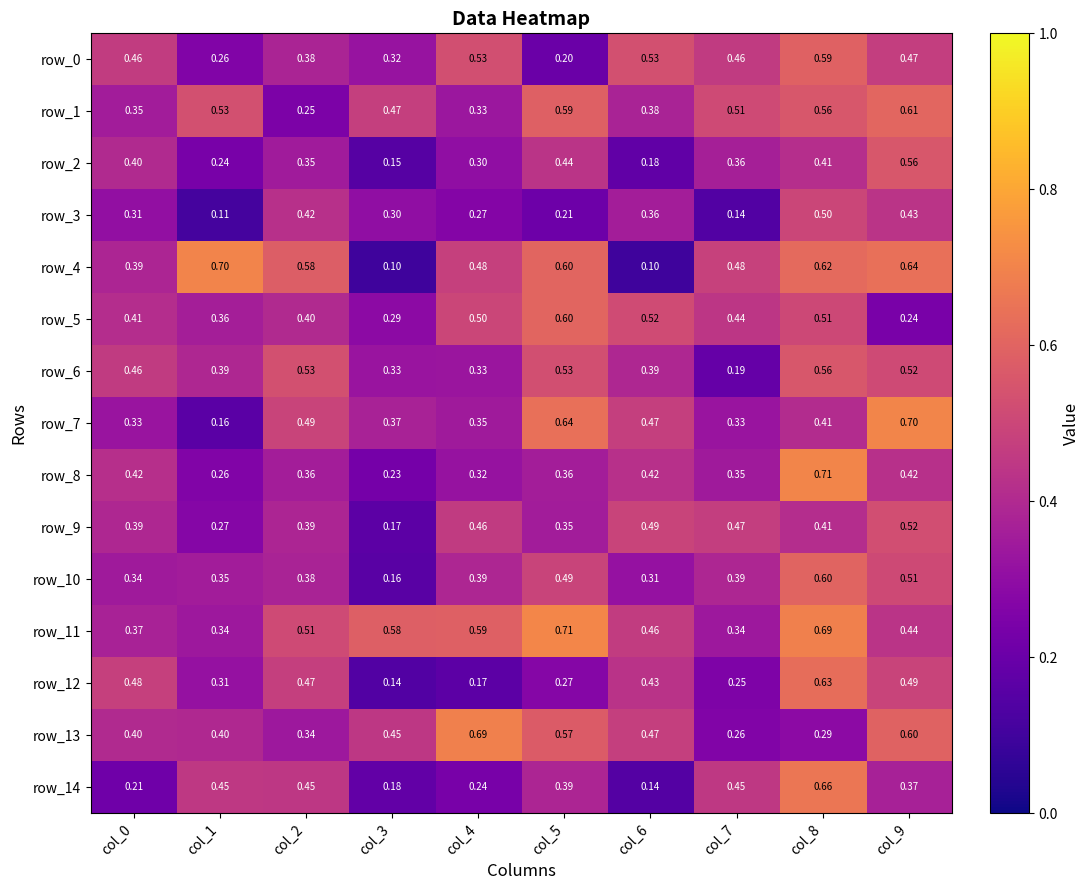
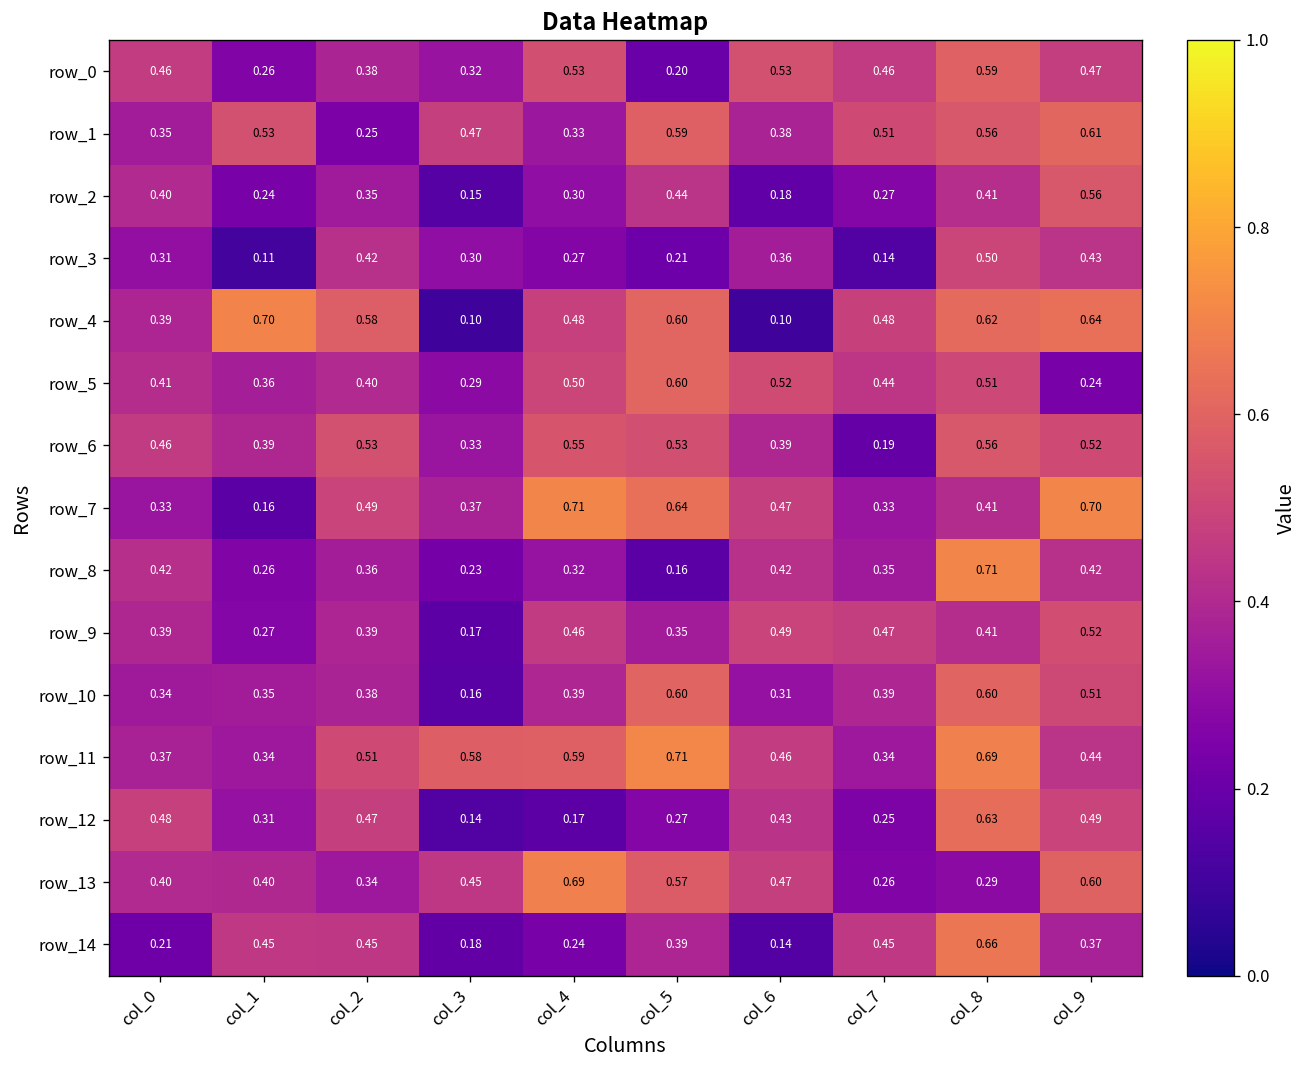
  {
    "row_0": {
      "col_0": 0.46,
      "col_1": 0.26,
      "col_2": 0.38,
      "col_3": 0.32,
      "col_4": 0.53,
      "col_5": 0.20,
      "col_6": 0.53,
      "col_7": 0.46,
      "col_8": 0.59,
      "col_9": 0.47
    },
    "row_1": {
      "col_0": 0.35,
      "col_1": 0.53,
      "col_2": 0.25,
      "col_3": 0.47,
      "col_4": 0.33,
      "col_5": 0.59,
      "col_6": 0.38,
      "col_7": 0.51,
      "col_8": 0.56,
      "col_9": 0.61
    },
    "row_2": {
      "col_0": 0.40,
      "col_1": 0.24,
      "col_2": 0.35,
      "col_3": 0.15,
      "col_4": 0.30,
      "col_5": 0.44,
      "col_6": 0.18,
-     "col_7": 0.36,
+     "col_7": 0.27,
      "col_8": 0.41,
      "col_9": 0.56
    },
    "row_3": {
      "col_0": 0.31,
      "col_1": 0.11,
      "col_2": 0.42,
      "col_3": 0.30,
      "col_4": 0.27,
      "col_5": 0.21,
      "col_6": 0.36,
      "col_7": 0.14,
      "col_8": 0.50,
      "col_9": 0.43
    },
    "row_4": {
      "col_0": 0.39,
      "col_1": 0.70,
      "col_2": 0.58,
      "col_3": 0.10,
      "col_4": 0.48,
      "col_5": 0.60,
      "col_6": 0.10,
      "col_7": 0.48,
      "col_8": 0.62,
      "col_9": 0.64
    },
    "row_5": {
      "col_0": 0.41,
      "col_1": 0.36,
      "col_2": 0.40,
      "col_3": 0.29,
      "col_4": 0.50,
      "col_5": 0.60,
      "col_6": 0.52,
      "col_7": 0.44,
      "col_8": 0.51,
      "col_9": 0.24
    },
    "row_6": {
      "col_0": 0.46,
      "col_1": 0.39,
      "col_2": 0.53,
      "col_3": 0.33,
-     "col_4": 0.33,
+     "col_4": 0.55,
      "col_5": 0.53,
      "col_6": 0.39,
      "col_7": 0.19,
      "col_8": 0.56,
      "col_9": 0.52
    },
    "row_7": {
      "col_0": 0.33,
      "col_1": 0.16,
      "col_2": 0.49,
      "col_3": 0.37,
-     "col_4": 0.35,
+     "col_4": 0.71,
      "col_5": 0.64,
      "col_6": 0.47,
      "col_7": 0.33,
      "col_8": 0.41,
      "col_9": 0.70
    },
    "row_8": {
      "col_0": 0.42,
      "col_1": 0.26,
      "col_2": 0.36,
      "col_3": 0.23,
      "col_4": 0.32,
-     "col_5": 0.36,
+     "col_5": 0.16,
      "col_6": 0.42,
      "col_7": 0.35,
      "col_8": 0.71,
      "col_9": 0.42
    },
    "row_9": {
      "col_0": 0.39,
      "col_1": 0.27,
      "col_2": 0.39,
      "col_3": 0.17,
      "col_4": 0.46,
      "col_5": 0.35,
      "col_6": 0.49,
      "col_7": 0.47,
      "col_8": 0.41,
      "col_9": 0.52
    },
    "row_10": {
      "col_0": 0.34,
      "col_1": 0.35,
      "col_2": 0.38,
      "col_3": 0.16,
      "col_4": 0.39,
-     "col_5": 0.49,
+     "col_5": 0.60,
      "col_6": 0.31,
      "col_7": 0.39,
      "col_8": 0.60,
      "col_9": 0.51
    },
    "row_11": {
      "col_0": 0.37,
      "col_1": 0.34,
      "col_2": 0.51,
      "col_3": 0.58,
      "col_4": 0.59,
      "col_5": 0.71,
      "col_6": 0.46,
      "col_7": 0.34,
      "col_8": 0.69,
      "col_9": 0.44
    },
    "row_12": {
      "col_0": 0.48,
      "col_1": 0.31,
      "col_2": 0.47,
      "col_3": 0.14,
      "col_4": 0.17,
      "col_5": 0.27,
      "col_6": 0.43,
      "col_7": 0.25,
      "col_8": 0.63,
      "col_9": 0.49
    },
    "row_13": {
      "col_0": 0.40,
      "col_1": 0.40,
      "col_2": 0.34,
      "col_3": 0.45,
      "col_4": 0.69,
      "col_5": 0.57,
      "col_6": 0.47,
      "col_7": 0.26,
      "col_8": 0.29,
      "col_9": 0.60
    },
    "row_14": {
      "col_0": 0.21,
      "col_1": 0.45,
      "col_2": 0.45,
      "col_3": 0.18,
      "col_4": 0.24,
      "col_5": 0.39,
      "col_6": 0.14,
      "col_7": 0.45,
      "col_8": 0.66,
      "col_9": 0.37
    }
  }
